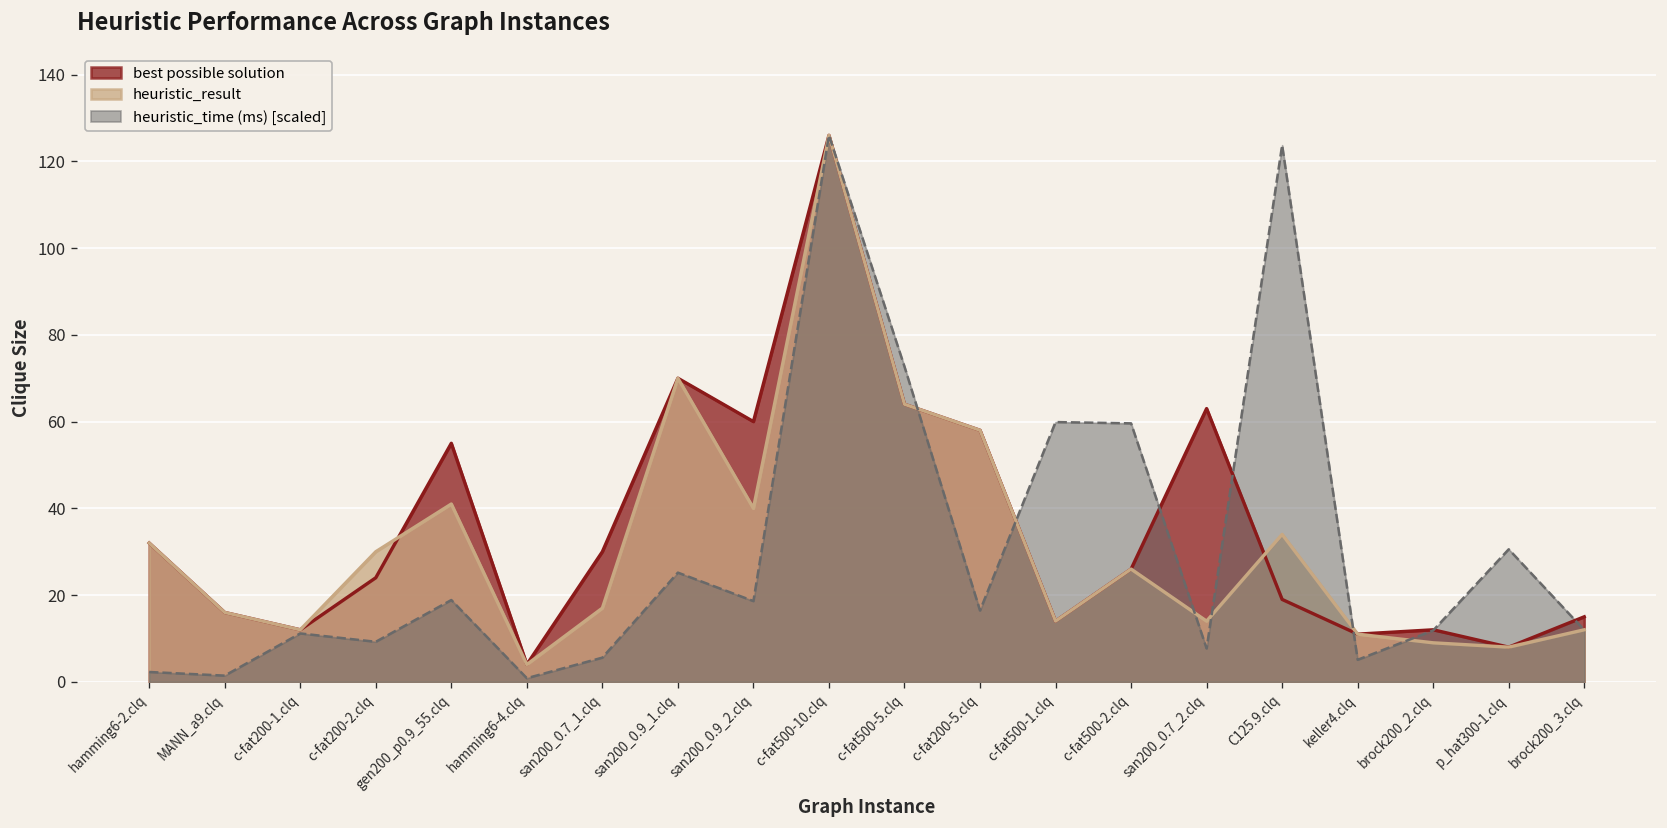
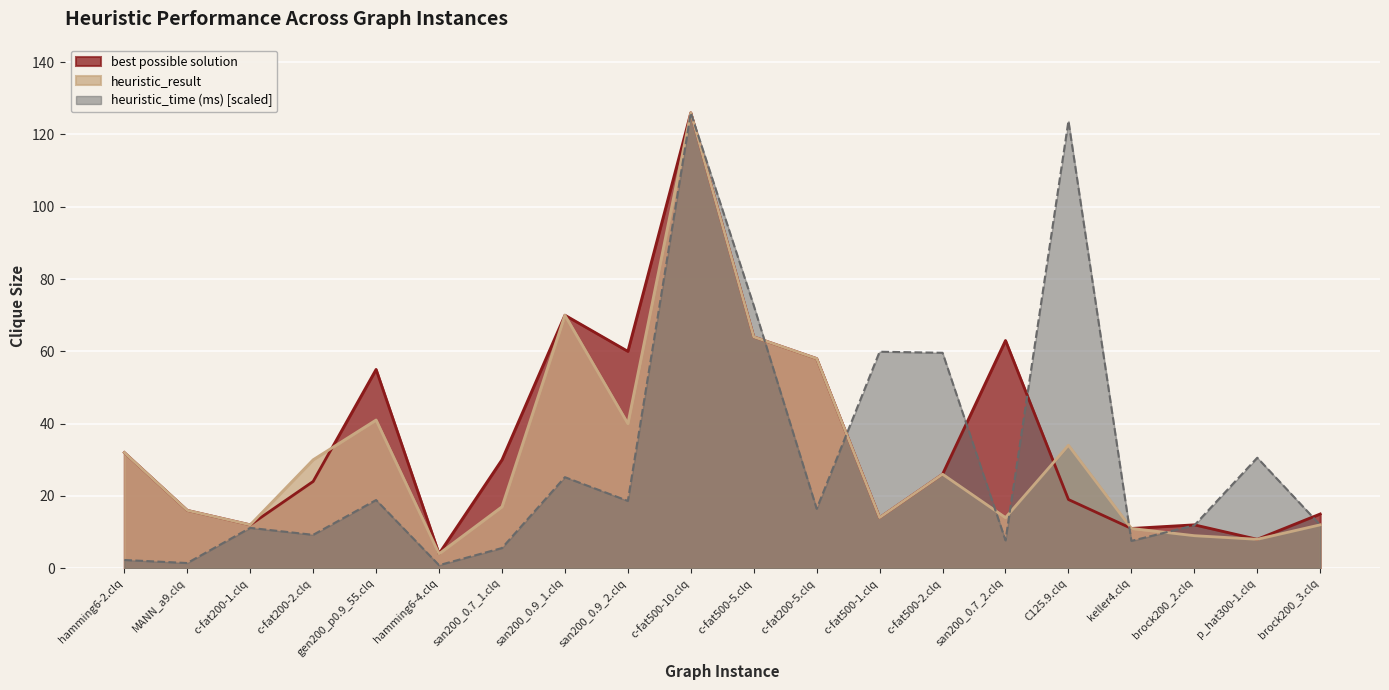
  {
    "best possible solution": {
      "c-fat200-2.clq": 24,
      "gen200_p0.9_55.clq": 55,
      "san200_0.7_1.clq": 30,
      "san200_0.9_2.clq": 60,
      "san200_0.7_2.clq": 63,
      "C125.9.clq": 19,
      "brock200_3.clq": 15
    },
    "heuristic_result": {
      "c-fat200-2.clq": 30,
      "gen200_p0.9_55.clq": 41,
      "san200_0.7_1.clq": 17,
      "san200_0.9_2.clq": 40,
      "san200_0.7_2.clq": 14,
      "C125.9.clq": 34,
      "brock200_2.clq": 9
    },
    "heuristic_time (ms) [scaled]": {
      "hamming6-2.clq": 2,
      "MANN_a9.clq": 1,
      "c-fat200-1.clq": 11,
      "c-fat200-2.clq": 9,
      "gen200_p0.9_55.clq": 19,
      "hamming6-4.clq": 1,
      "san200_0.7_1.clq": 6,
      "san200_0.9_1.clq": 25,
      "san200_0.9_2.clq": 19,
      "c-fat500-5.clq": 73,
      "c-fat200-5.clq": 16,
      "c-fat500-1.clq": 60,
      "c-fat500-2.clq": 60,
      "san200_0.7_2.clq": 8,
      "C125.9.clq": 124,
-     "keller4.clq": 5,
+     "keller4.clq": 8,
      "p_hat300-1.clq": 31
    }
  }
